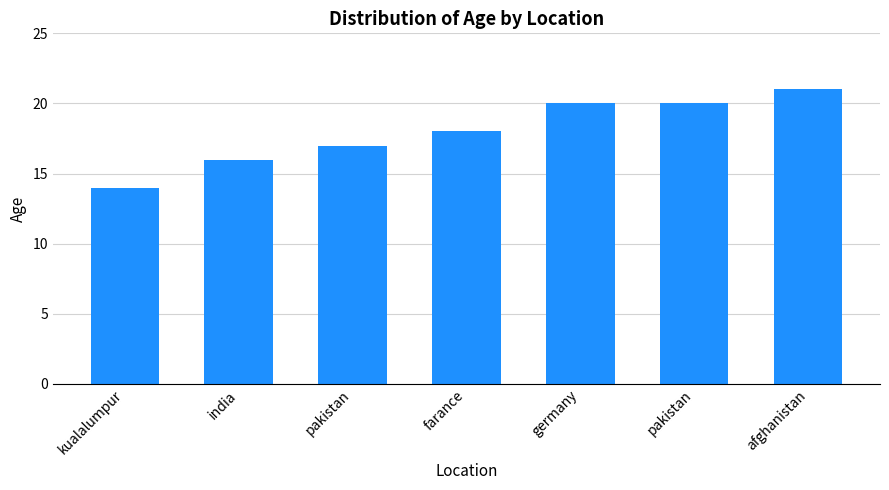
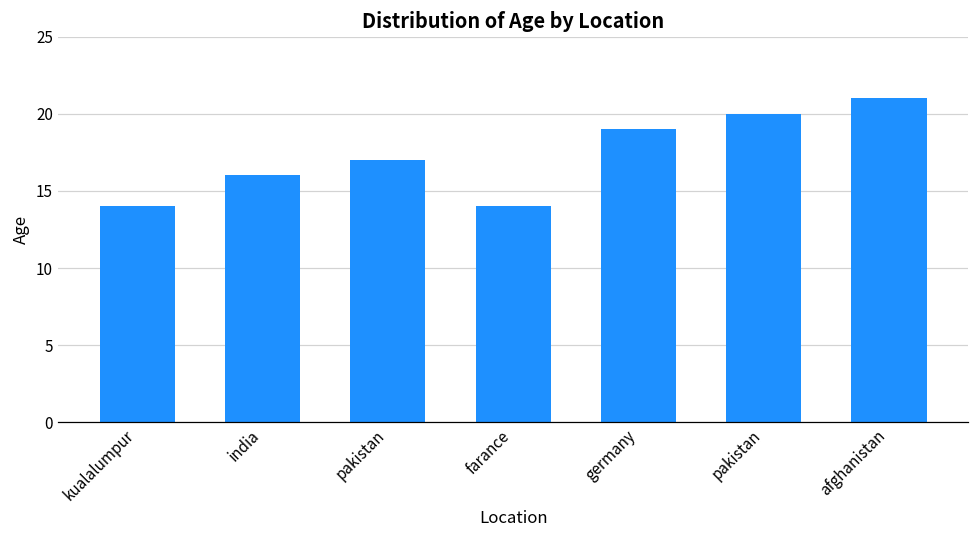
  {
    "kualalumpur": 14,
    "india": 16,
-   "farance": 18,
-   "germany": 20,
+   "farance": 14,
+   "germany": 19,
    "afghanistan": 21
  }
